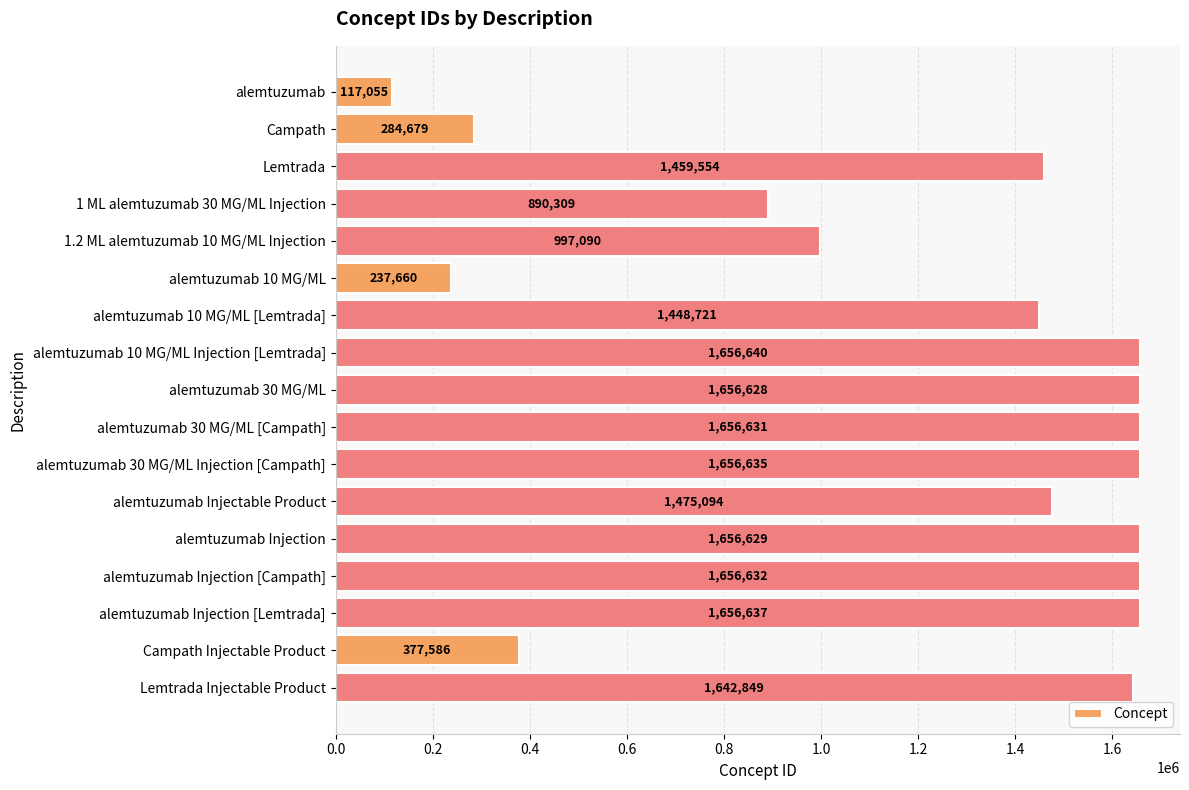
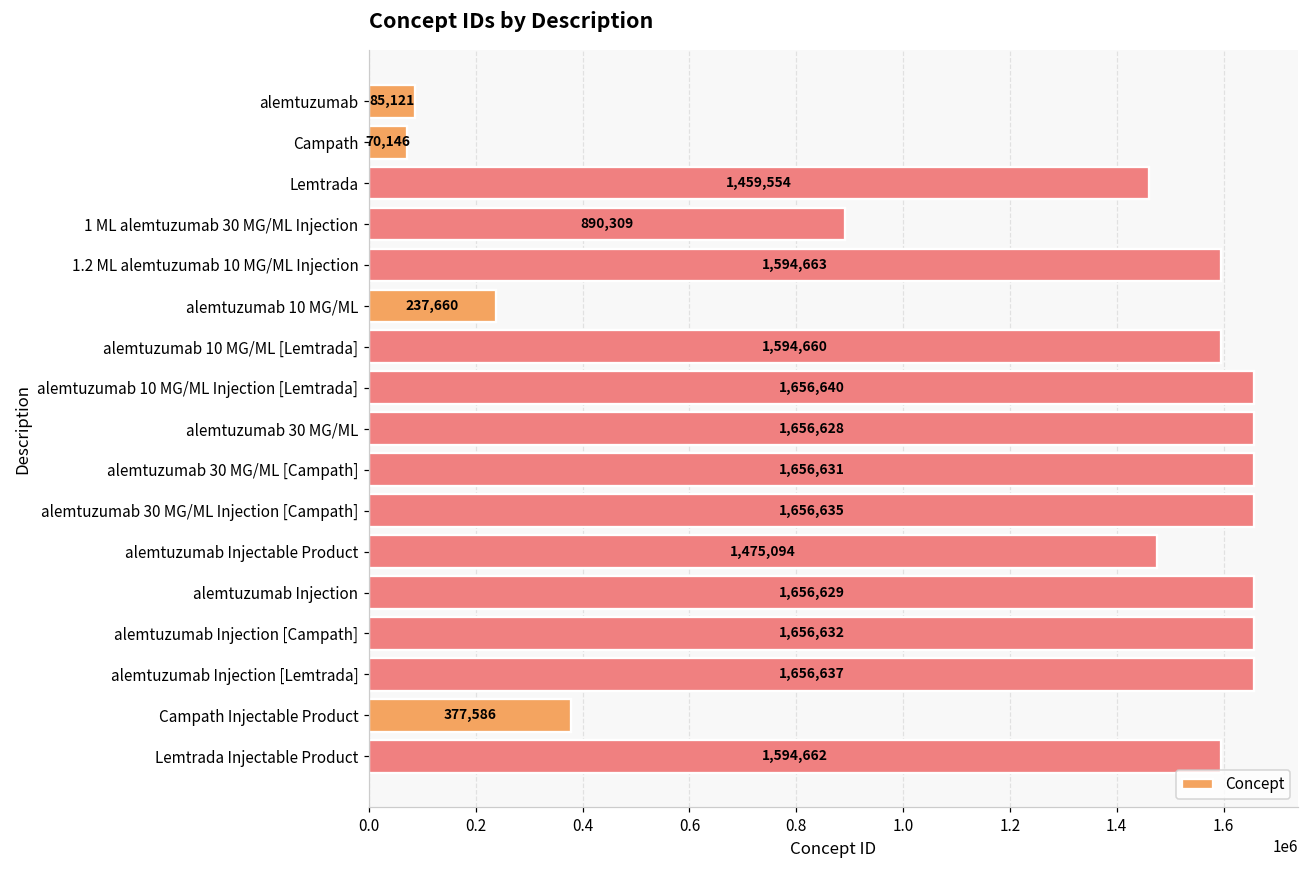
  {
-   "alemtuzumab": "117,055",
-   "Campath": "284,679",
+   "alemtuzumab": "85,121",
+   "Campath": "70,146",
    "Lemtrada": "1,459,554",
    "1 ML alemtuzumab 30 MG/ML Injection": "890,309",
-   "1.2 ML alemtuzumab 10 MG/ML Injection": "997,090",
+   "1.2 ML alemtuzumab 10 MG/ML Injection": "1,594,663",
    "alemtuzumab 10 MG/ML": "237,660",
-   "alemtuzumab 10 MG/ML [Lemtrada]": "1,448,721",
+   "alemtuzumab 10 MG/ML [Lemtrada]": "1,594,660",
    "alemtuzumab 10 MG/ML Injection [Lemtrada]": "1,656,640",
    "alemtuzumab 30 MG/ML": "1,656,628",
    "alemtuzumab 30 MG/ML [Campath]": "1,656,631",
    "alemtuzumab 30 MG/ML Injection [Campath]": "1,656,635",
    "alemtuzumab Injectable Product": "1,475,094",
    "alemtuzumab Injection": "1,656,629",
    "alemtuzumab Injection [Campath]": "1,656,632",
    "alemtuzumab Injection [Lemtrada]": "1,656,637",
    "Campath Injectable Product": "377,586",
-   "Lemtrada Injectable Product": "1,642,849"
+   "Lemtrada Injectable Product": "1,594,662"
  }
